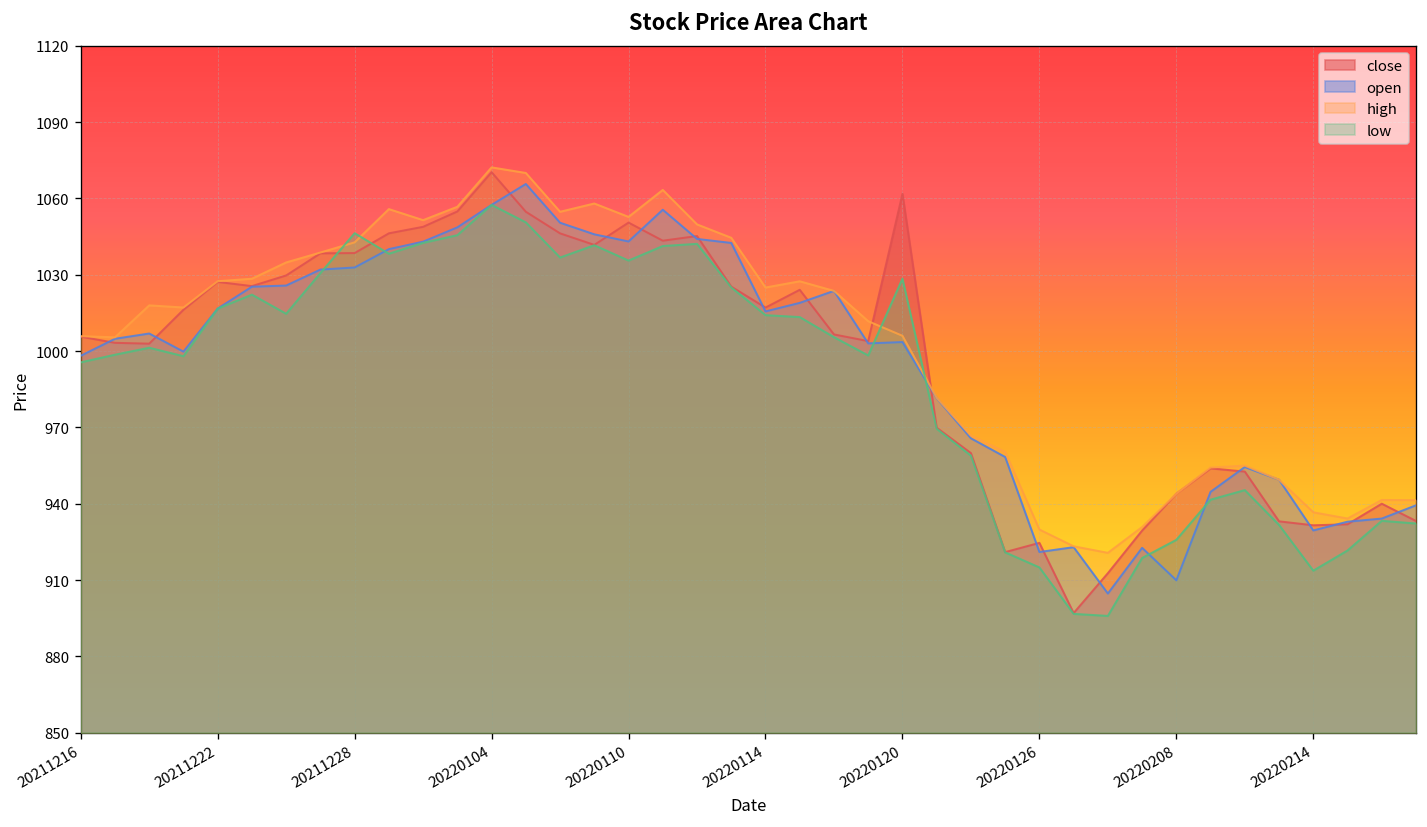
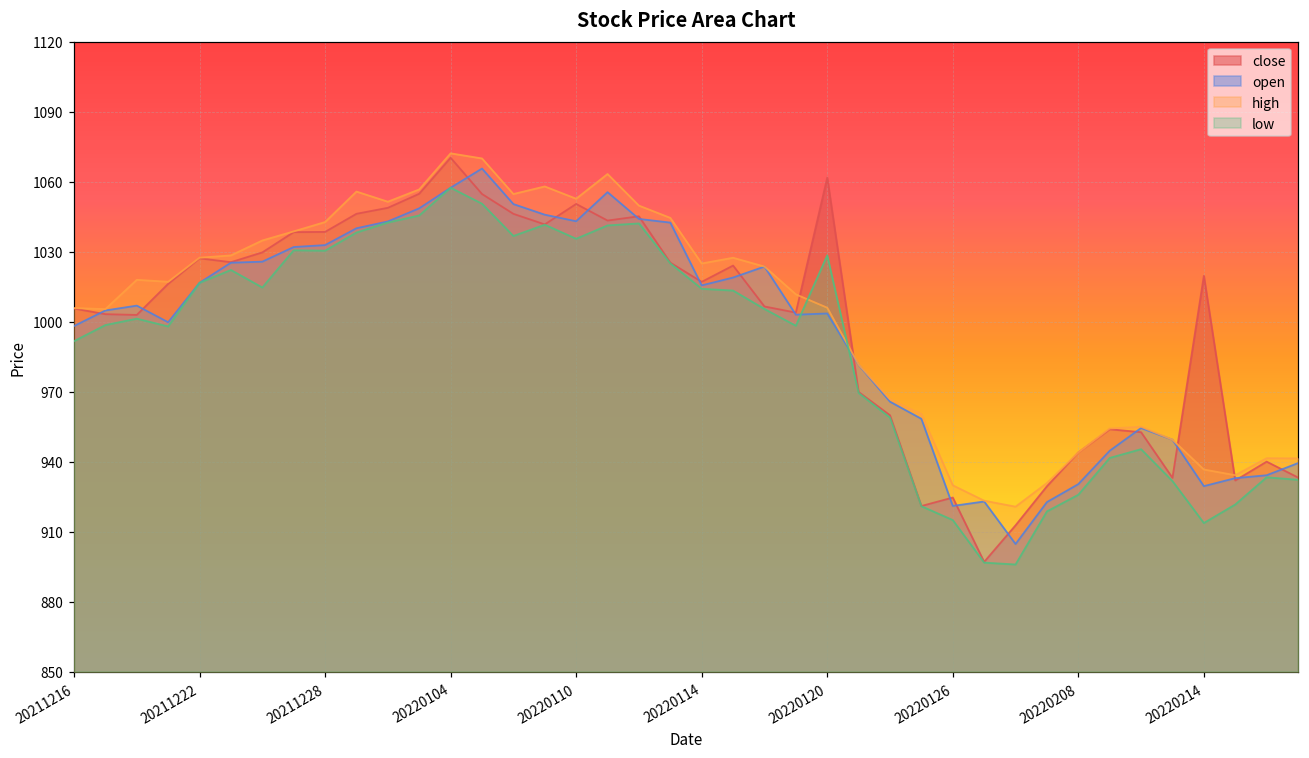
  {
    "close": {
      "20211228": 1039,
      "20220104": 1070,
      "20220110": 1050,
      "20220114": 1017,
      "20220120": 1062,
      "20220126": 925,
-     "20220214": 932
+     "20220214": 1020
    },
    "open": {
      "20211216": 998,
      "20211228": 1033,
      "20220110": 1043,
      "20220114": 1016,
      "20220120": 1004,
      "20220126": 921,
-     "20220208": 910,
+     "20220208": 930,
      "20220214": 930
    },
    "high": {
      "20211228": 1043,
      "20220104": 1072,
      "20220110": 1053,
      "20220114": 1025,
      "20220120": 1006,
      "20220126": 930,
      "20220214": 937
    },
    "low": {
-     "20211216": 996,
-     "20211228": 1046,
+     "20211216": 992,
+     "20211228": 1030,
      "20220110": 1036,
      "20220114": 1014,
      "20220120": 1028,
      "20220126": 915,
      "20220208": 926,
      "20220214": 914
    }
  }
